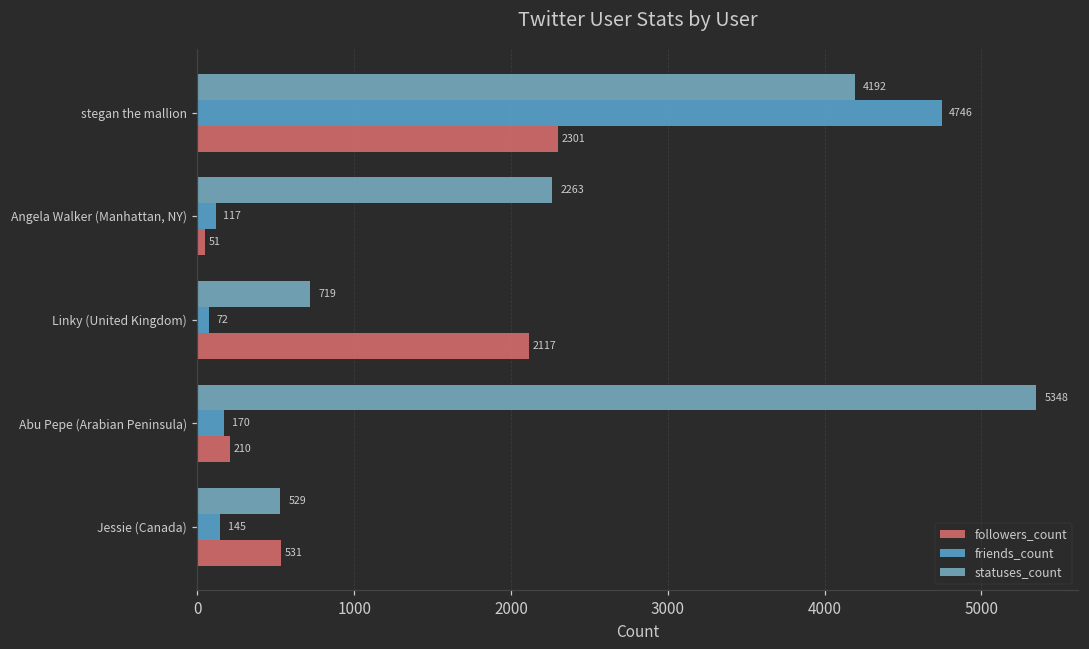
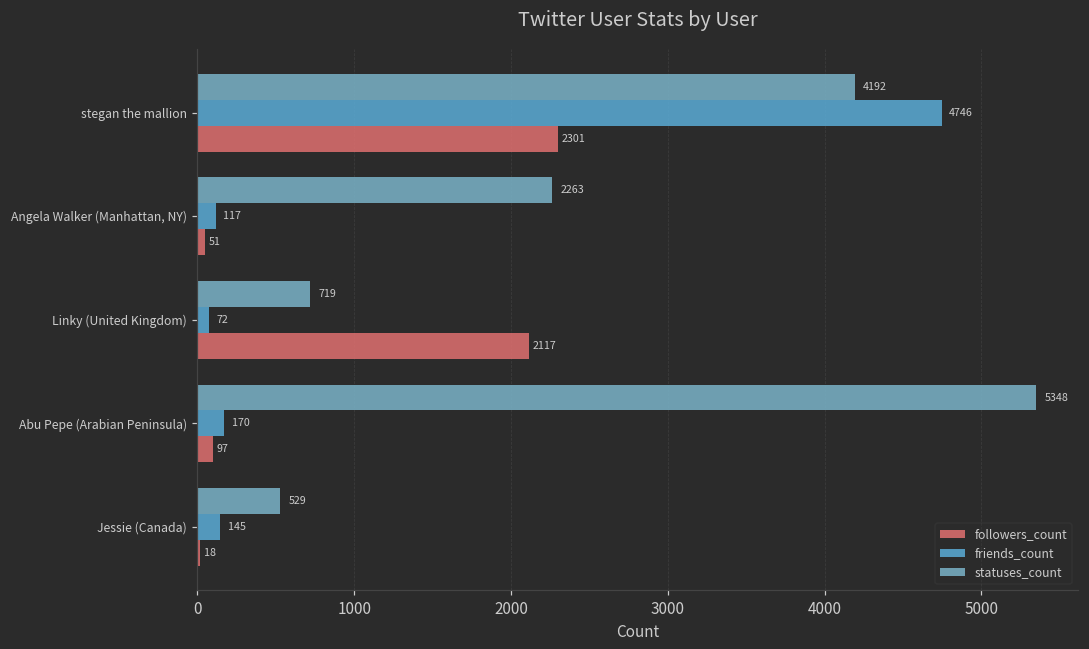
  {
    "followers_count": {
      "stegan the mallion": 2301,
      "Angela Walker (Manhattan, NY)": 51,
      "Linky (United Kingdom)": 2117,
-     "Abu Pepe (Arabian Peninsula)": 210,
-     "Jessie (Canada)": 531
+     "Abu Pepe (Arabian Peninsula)": 97,
+     "Jessie (Canada)": 18
    }
  }
